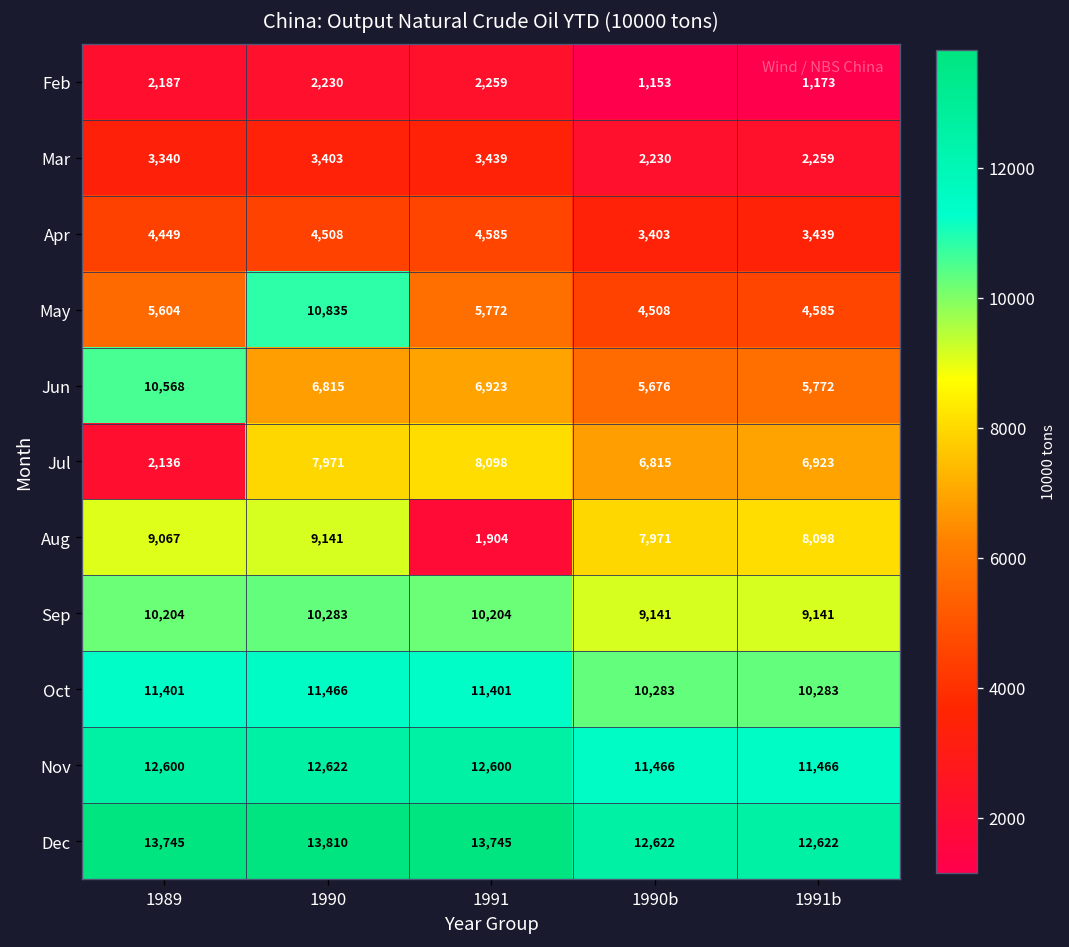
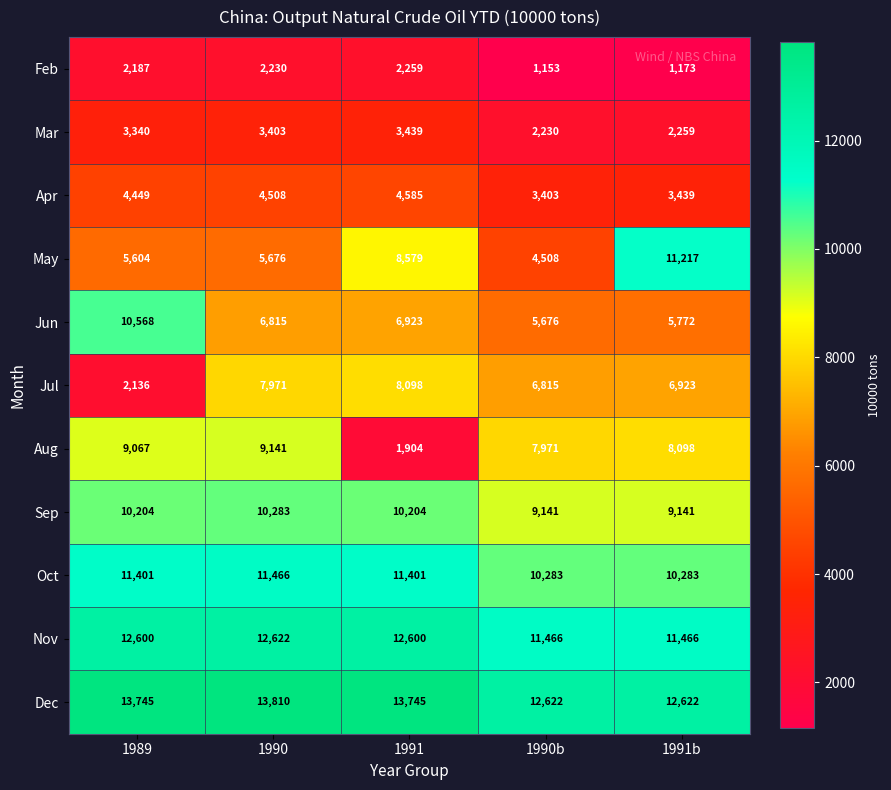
  {
    "Feb": {
      "1989": "2,187",
      "1990": "2,230",
      "1991": "2,259",
      "1990b": "1,153"
    },
    "Mar": {
      "1989": "3,340",
      "1990": "3,403",
      "1991": "3,439",
      "1990b": "2,230",
      "1991b": "2,259"
    },
    "Apr": {
      "1989": "4,449",
      "1990": "4,508",
      "1991": "4,585",
      "1990b": "3,403",
      "1991b": "3,439"
    },
    "May": {
      "1989": "5,604",
-     "1990": "10,835",
-     "1991": "5,772",
+     "1990": "5,676",
+     "1991": "8,579",
      "1990b": "4,508",
-     "1991b": "4,585"
+     "1991b": "11,217"
    },
    "Jun": {
      "1989": "10,568",
      "1990": "6,815",
      "1991": "6,923",
      "1990b": "5,676",
      "1991b": "5,772"
    },
    "Jul": {
      "1989": "2,136",
      "1990": "7,971",
      "1991": "8,098",
      "1990b": "6,815",
      "1991b": "6,923"
    },
    "Aug": {
      "1989": "9,067",
      "1990": "9,141",
      "1991": "1,904",
      "1990b": "7,971",
      "1991b": "8,098"
    },
    "Sep": {
      "1989": "10,204",
      "1990": "10,283",
      "1991": "10,204",
      "1990b": "9,141",
      "1991b": "9,141"
    },
    "Oct": {
      "1989": "11,401",
      "1990": "11,466",
      "1991": "11,401",
      "1990b": "10,283",
      "1991b": "10,283"
    },
    "Nov": {
      "1989": "12,600",
      "1990": "12,622",
      "1991": "12,600",
      "1990b": "11,466",
      "1991b": "11,466"
    },
    "Dec": {
      "1989": "13,745",
      "1990": "13,810",
      "1991": "13,745",
      "1990b": "12,622",
      "1991b": "12,622"
    }
  }
